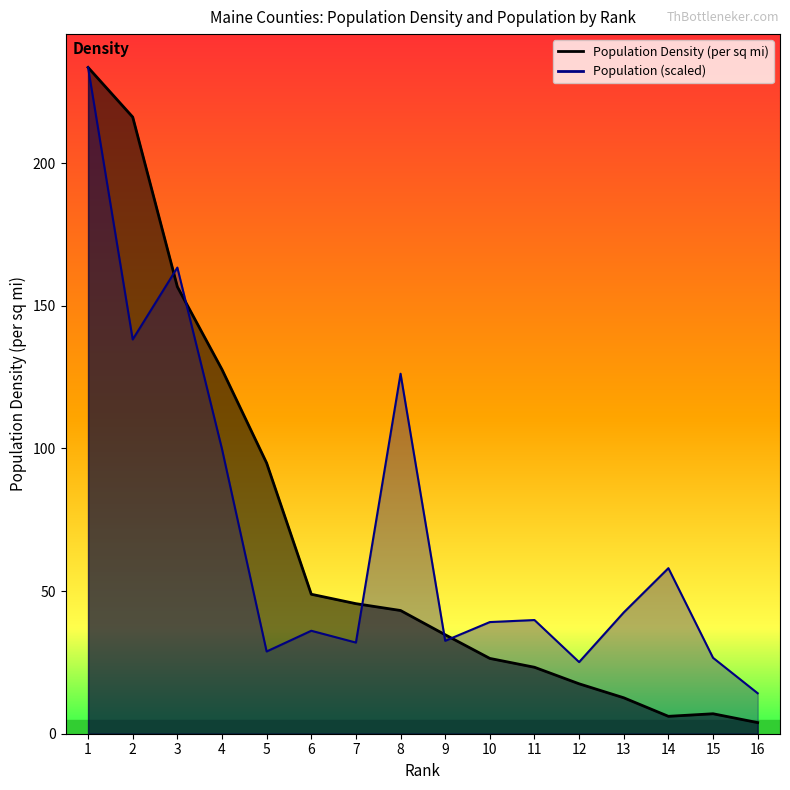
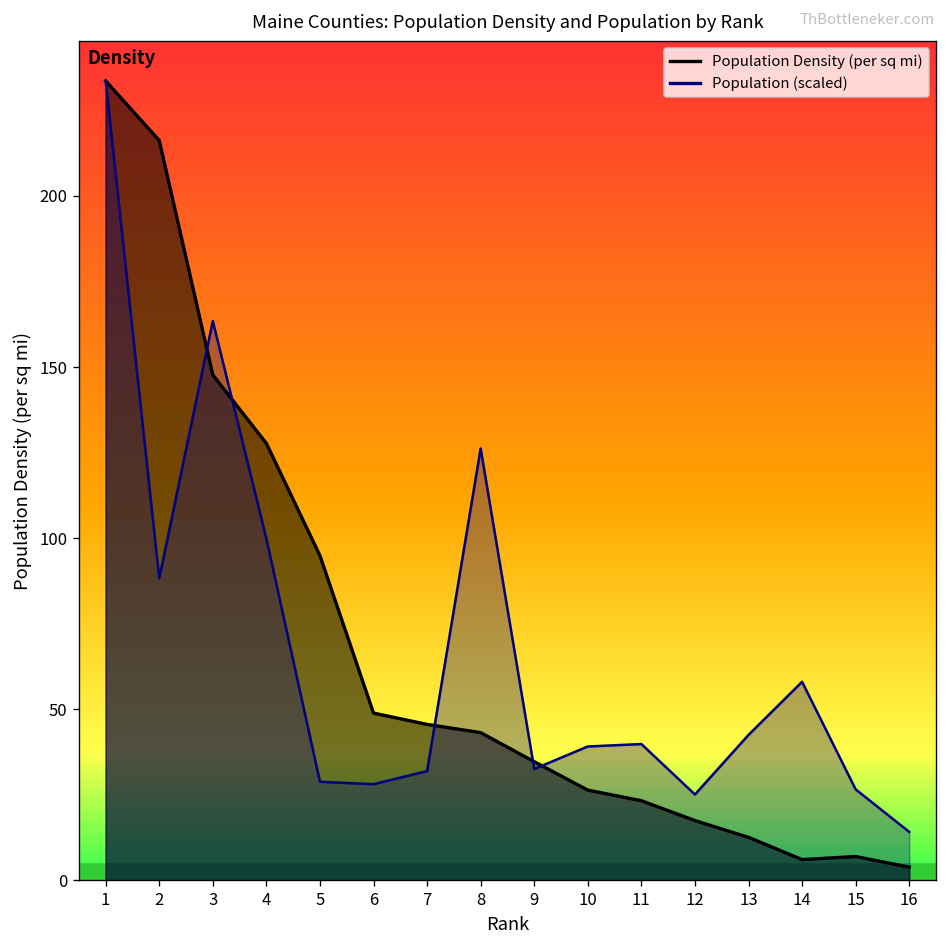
  {
    "Population Density (per sq mi)": {
      "2": 216,
-     "3": 157,
+     "3": 148,
      "4": 128,
      "5": 95,
      "6": 49,
      "7": 46,
      "8": 43,
      "9": 35,
      "10": 26,
      "11": 23,
      "12": 18,
      "13": 13,
      "14": 6,
      "15": 7
    },
    "Population (scaled)": {
-     "2": 138,
+     "2": 88,
      "3": 163,
      "4": 100,
      "5": 29,
-     "6": 36,
+     "6": 28,
      "7": 32,
      "8": 126,
      "9": 33,
      "10": 39,
      "11": 40,
      "12": 25,
      "13": 43,
      "14": 58,
      "15": 27,
      "16": 14
    }
  }
